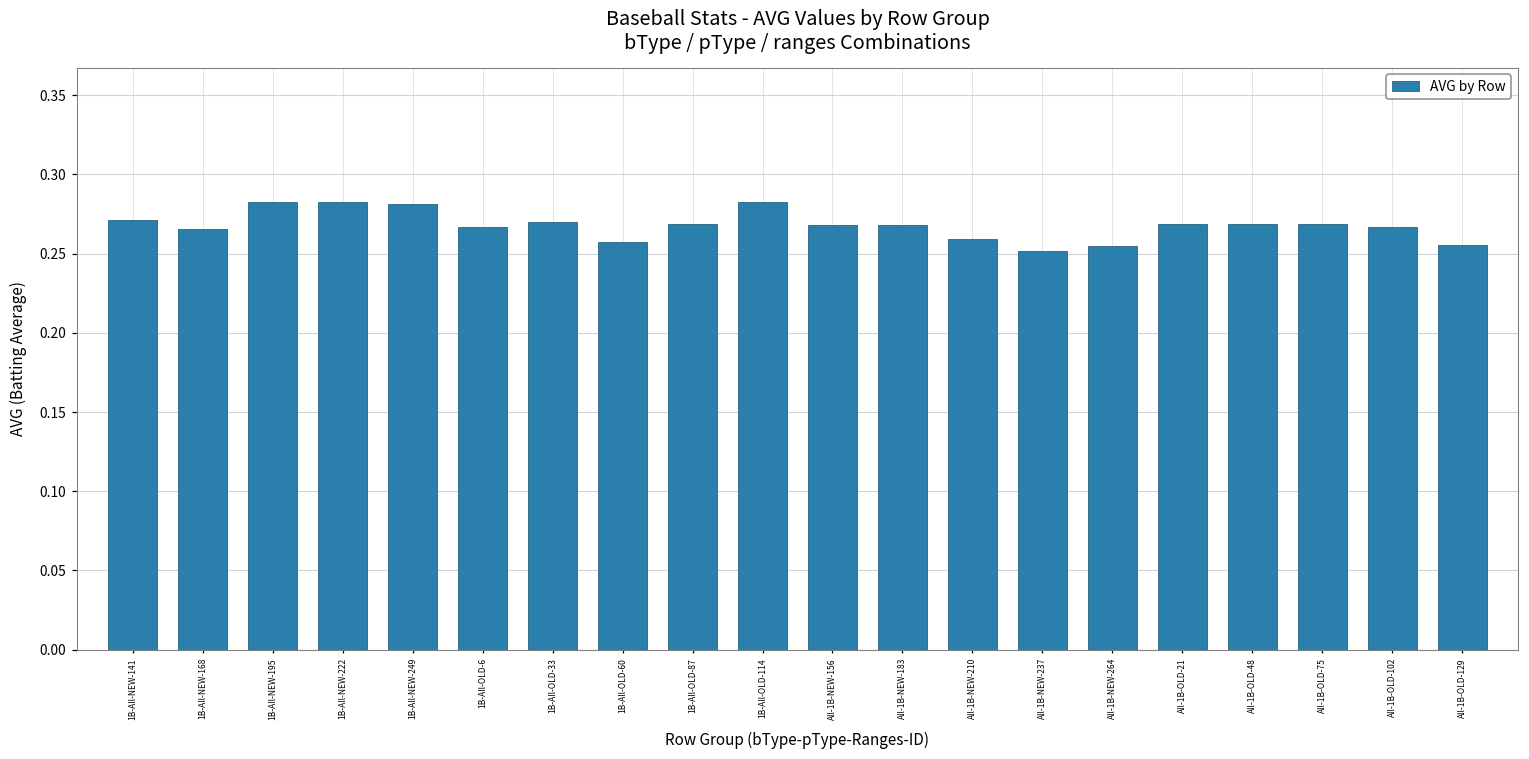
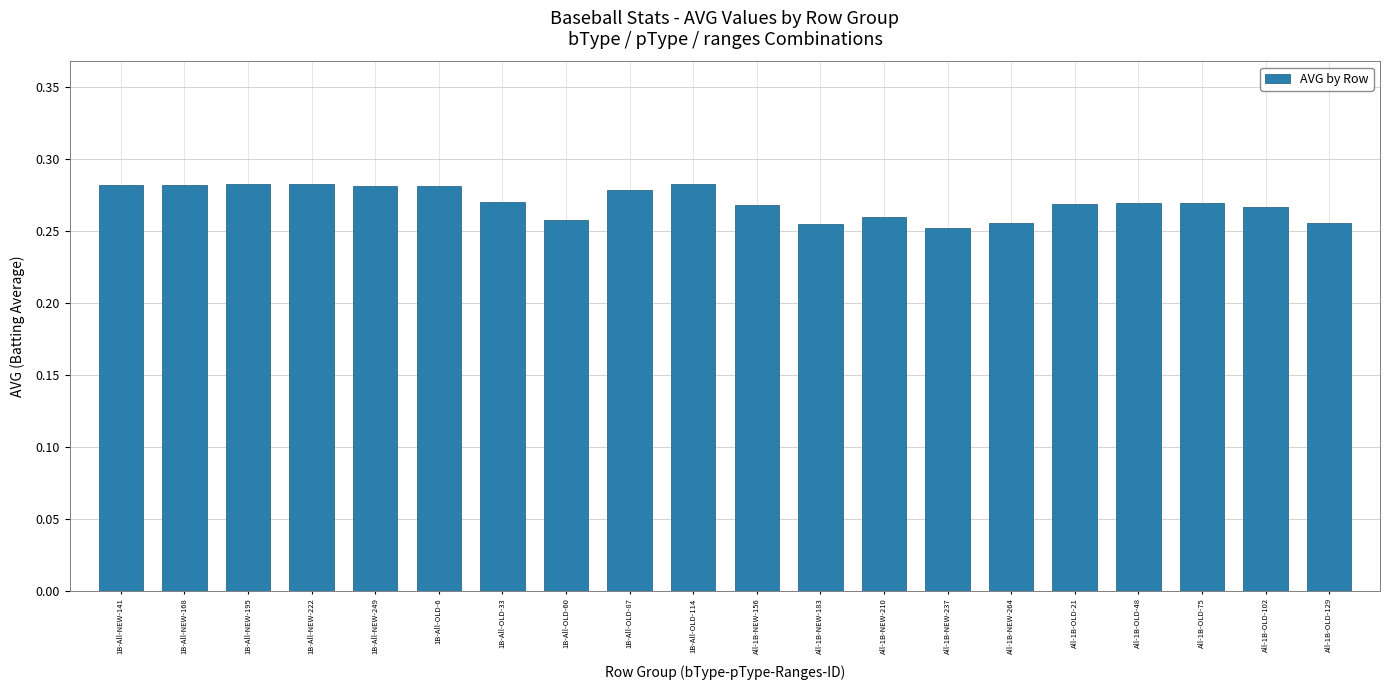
  {
-   "1B-All-NEW-141": 0.271,
-   "1B-All-NEW-168": 0.266,
+   "1B-All-NEW-141": 0.281,
+   "1B-All-NEW-168": 0.281,
    "1B-All-NEW-195": 0.282,
    "1B-All-NEW-222": 0.282,
    "1B-All-NEW-249": 0.281,
-   "1B-All-OLD-6": 0.267,
+   "1B-All-OLD-6": 0.281,
    "1B-All-OLD-33": 0.270,
    "1B-All-OLD-60": 0.257,
-   "1B-All-OLD-87": 0.269,
+   "1B-All-OLD-87": 0.278,
    "1B-All-OLD-114": 0.283,
    "All-1B-NEW-156": 0.268,
-   "All-1B-NEW-183": 0.268,
+   "All-1B-NEW-183": 0.255,
    "All-1B-NEW-210": 0.259,
    "All-1B-NEW-237": 0.252,
    "All-1B-NEW-264": 0.255,
    "All-1B-OLD-21": 0.269,
    "All-1B-OLD-48": 0.269,
    "All-1B-OLD-75": 0.269,
    "All-1B-OLD-102": 0.267,
    "All-1B-OLD-129": 0.255
  }
